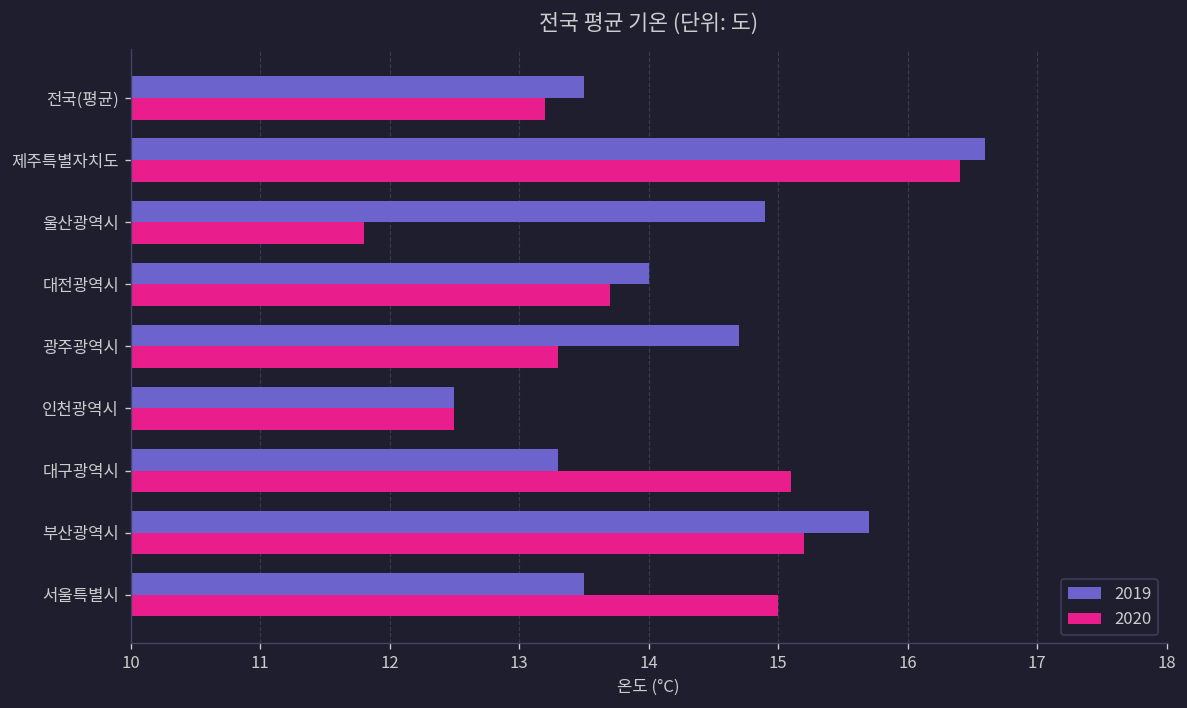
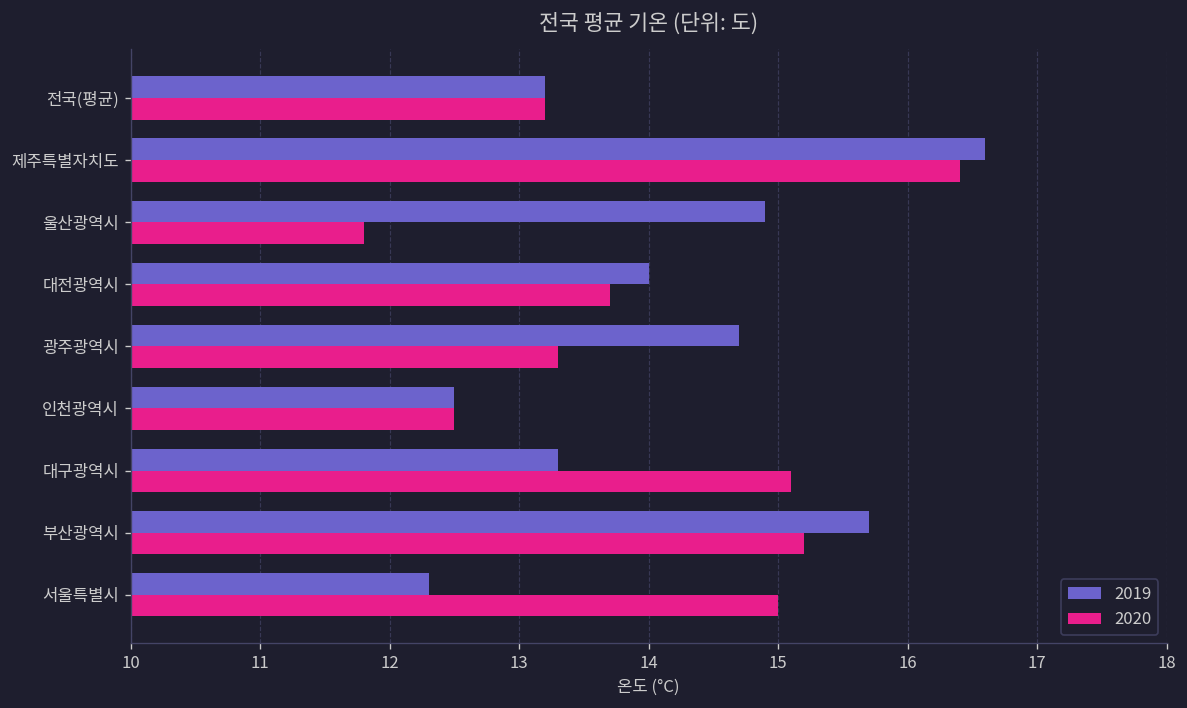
  {
    "2019": {
-     "전국(평균)": 13.5,
+     "전국(평균)": 13.2,
      "제주특별자치도": 16.6,
      "울산광역시": 14.9,
      "대전광역시": 14.0,
      "광주광역시": 14.7,
      "인천광역시": 12.5,
      "대구광역시": 13.3,
      "부산광역시": 15.7,
-     "서울특별시": 13.5
+     "서울특별시": 12.3
    },
    "2020": {
      "전국(평균)": 13.2,
      "제주특별자치도": 16.4,
      "울산광역시": 11.8,
      "대전광역시": 13.7,
      "광주광역시": 13.3,
      "인천광역시": 12.5,
      "대구광역시": 15.1,
      "부산광역시": 15.2,
      "서울특별시": 15.0
    }
  }
